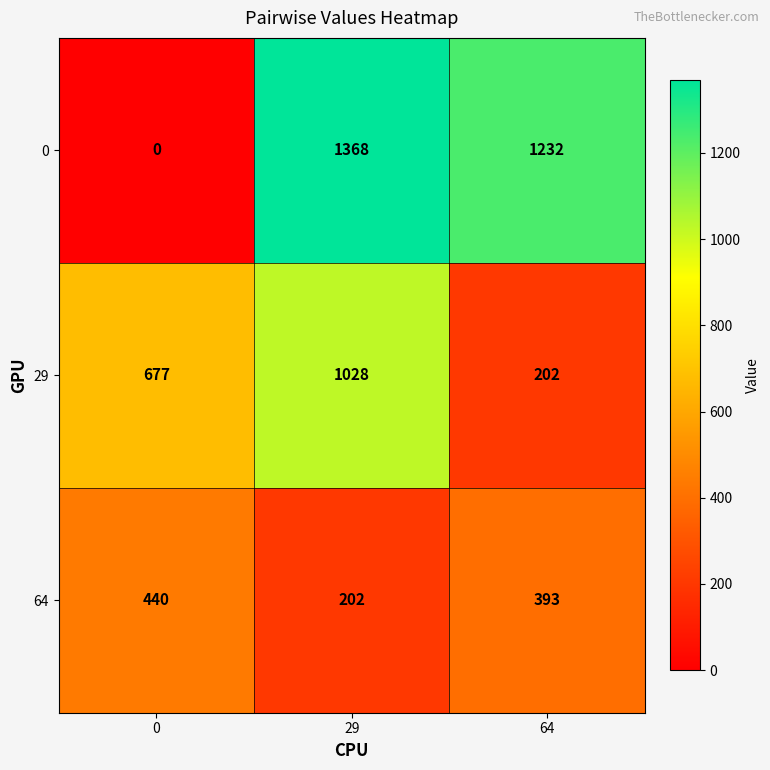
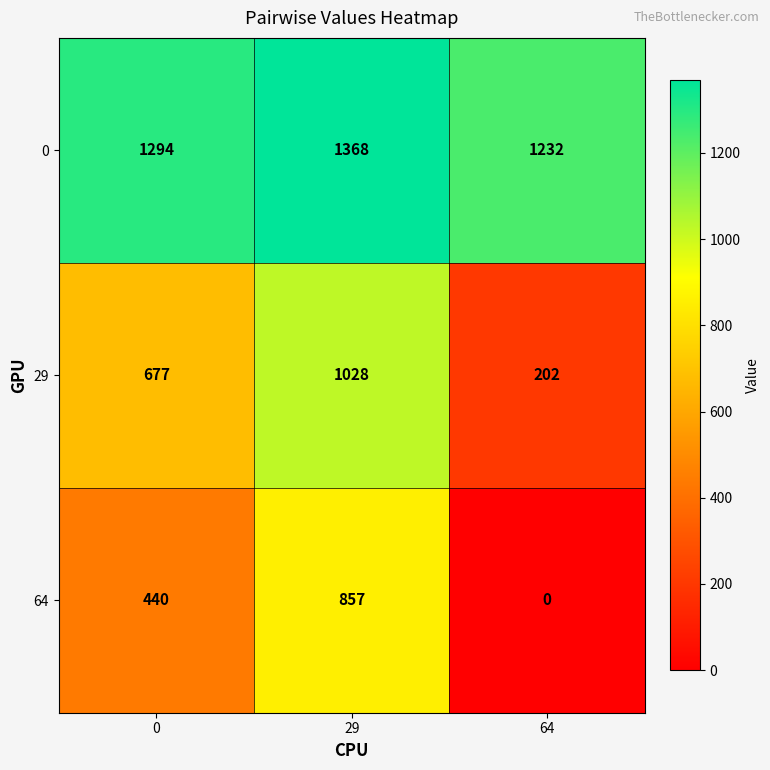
  {
    "0": {
-     "0": 0,
+     "0": 1294,
      "29": 1368,
      "64": 1232
    },
    "29": {
      "0": 677,
      "29": 1028,
      "64": 202
    },
    "64": {
      "0": 440,
-     "29": 202,
-     "64": 393
+     "29": 857,
+     "64": 0
    }
  }
